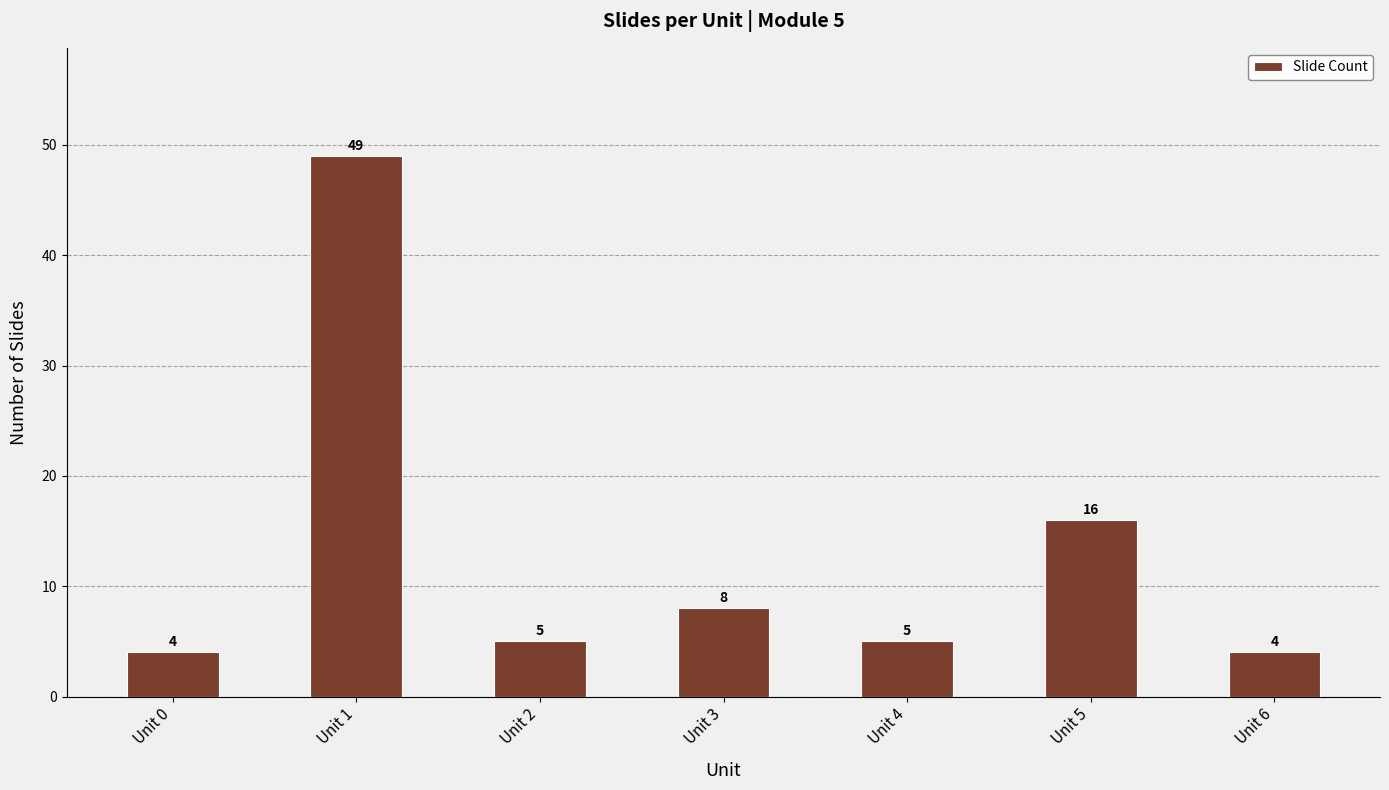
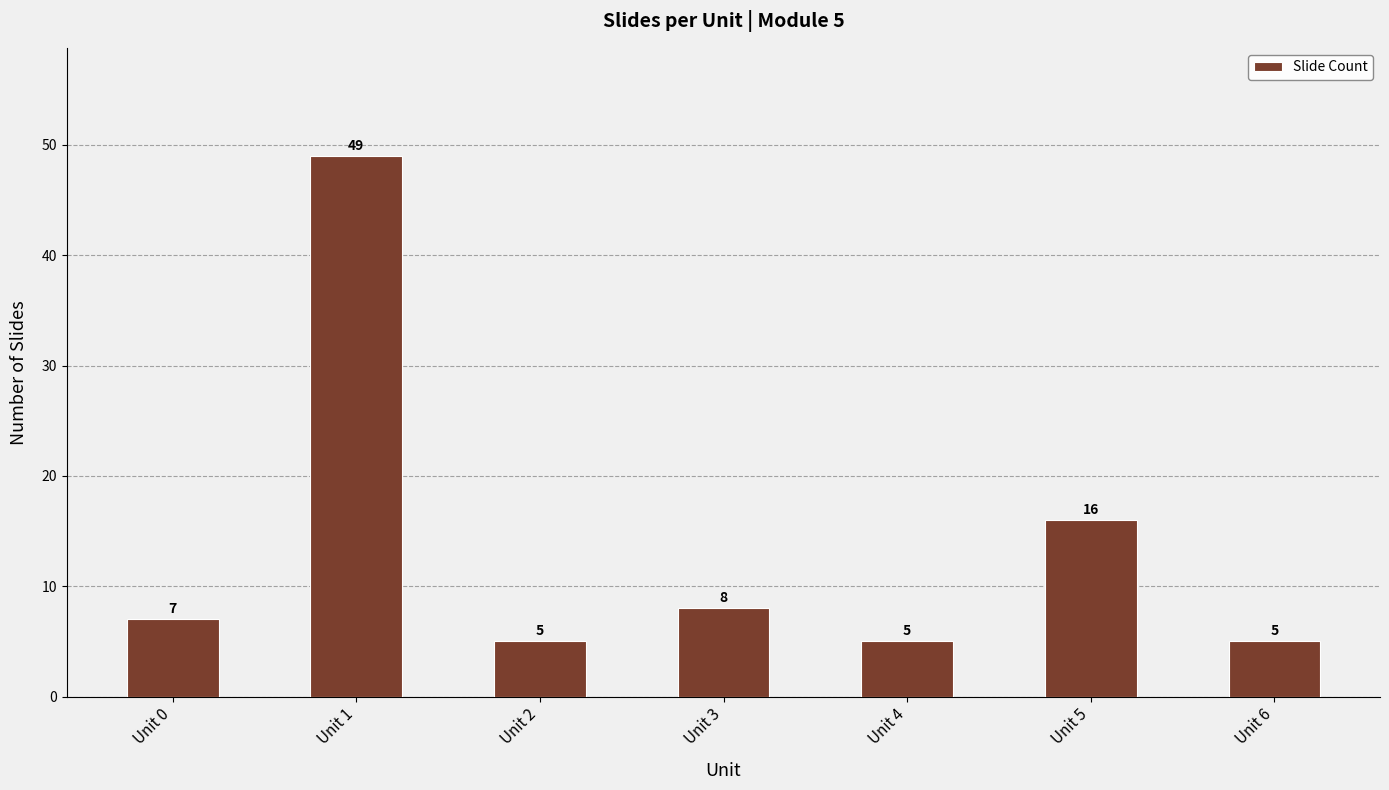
  {
-   "Unit 0": 4,
+   "Unit 0": 7,
    "Unit 1": 49,
    "Unit 2": 5,
    "Unit 3": 8,
    "Unit 4": 5,
    "Unit 5": 16,
-   "Unit 6": 4
+   "Unit 6": 5
  }
